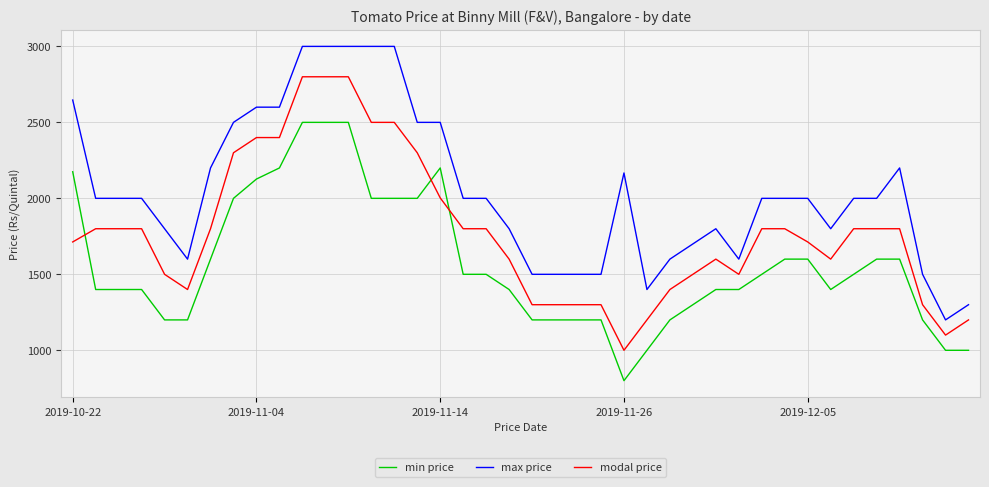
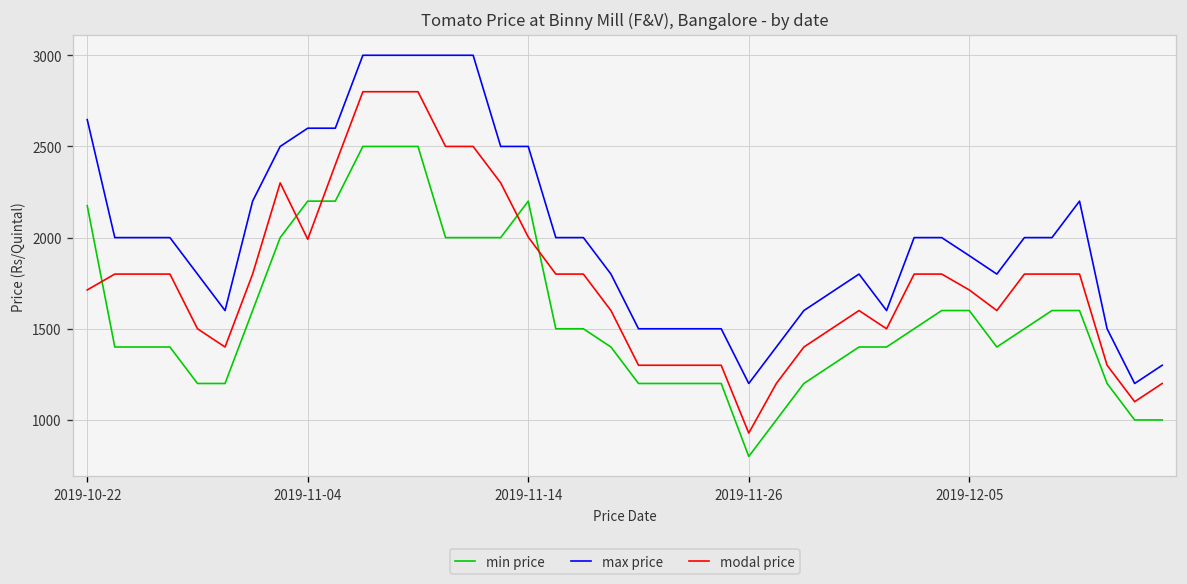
  {
    "min price": {
      "2019-10-22": 2180,
-     "2019-11-04": 2130,
+     "2019-11-04": 2200,
      "2019-11-14": 2200,
      "2019-11-26": 800,
      "2019-12-05": 1600
    },
    "max price": {
      "2019-10-22": 2650,
      "2019-11-04": 2600,
      "2019-11-14": 2500,
-     "2019-11-26": 2170,
-     "2019-12-05": 2000
+     "2019-11-26": 1200,
+     "2019-12-05": 1900
    },
    "modal price": {
      "2019-10-22": 1710,
-     "2019-11-04": 2400,
+     "2019-11-04": 1990,
      "2019-11-14": 2000,
-     "2019-11-26": 1000,
+     "2019-11-26": 930,
      "2019-12-05": 1710
    }
  }
